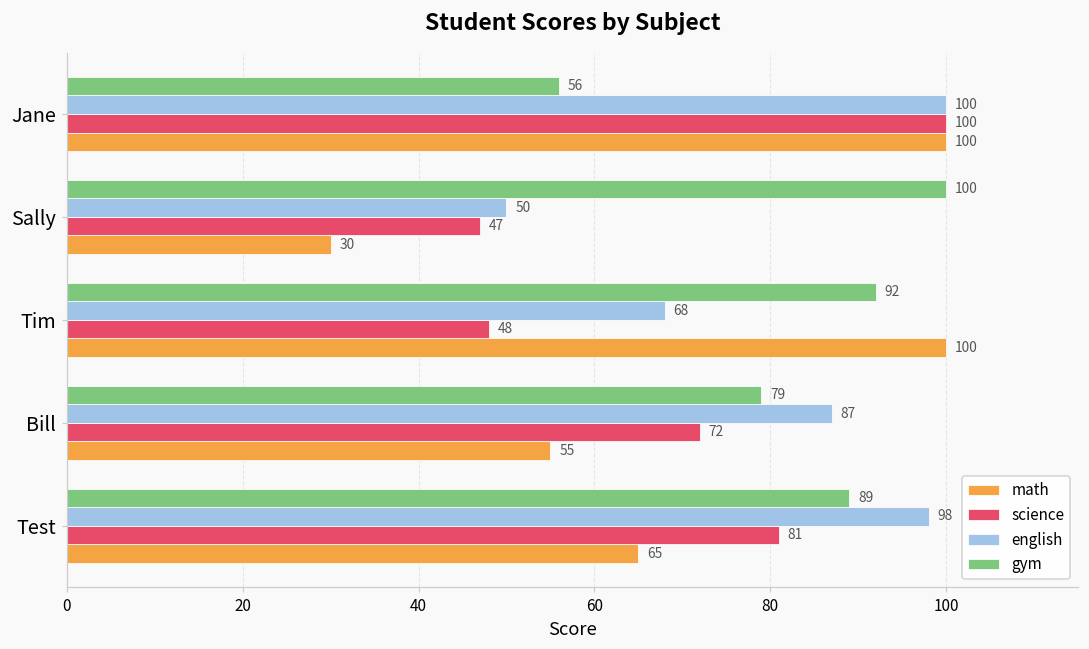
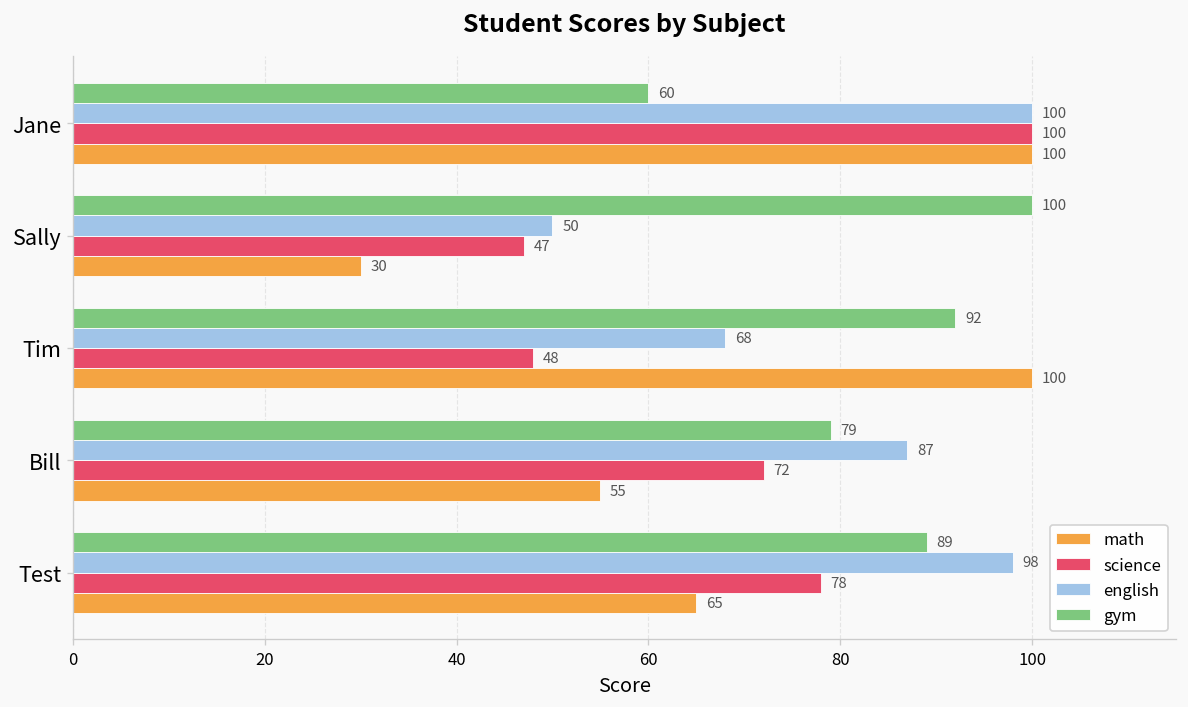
  {
    "math": {
      "Jane": 100,
      "Sally": 30,
      "Tim": 100,
      "Bill": 55,
      "Test": 65
    },
    "science": {
      "Jane": 100,
      "Sally": 47,
      "Tim": 48,
      "Bill": 72,
-     "Test": 81
+     "Test": 78
    },
    "english": {
      "Jane": 100,
      "Sally": 50,
      "Tim": 68,
      "Bill": 87,
      "Test": 98
    },
    "gym": {
-     "Jane": 56,
+     "Jane": 60,
      "Sally": 100,
      "Tim": 92,
      "Bill": 79,
      "Test": 89
    }
  }
